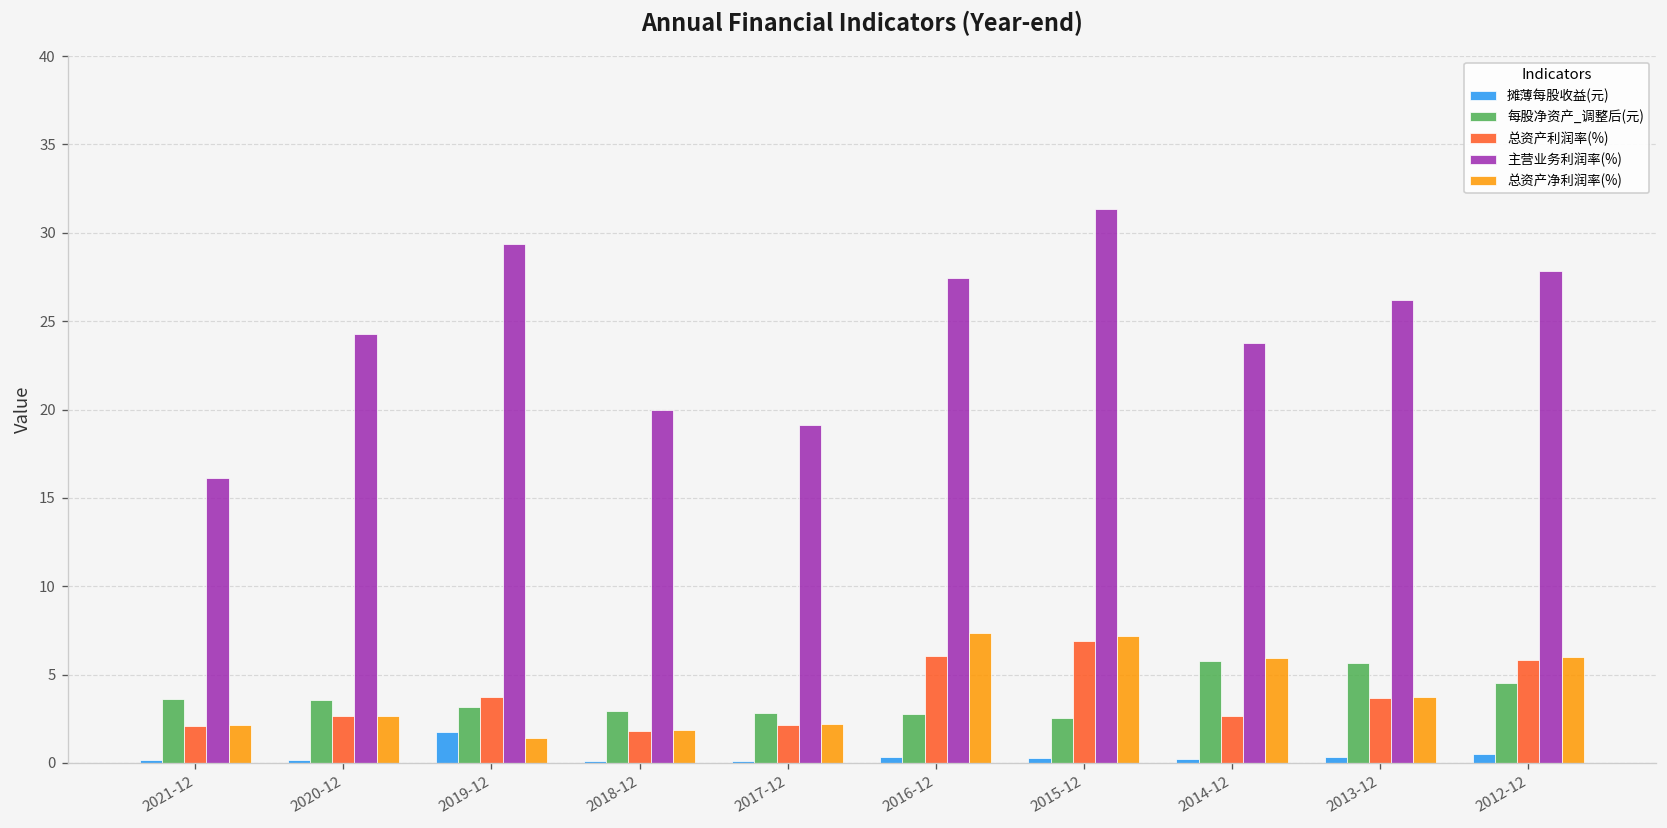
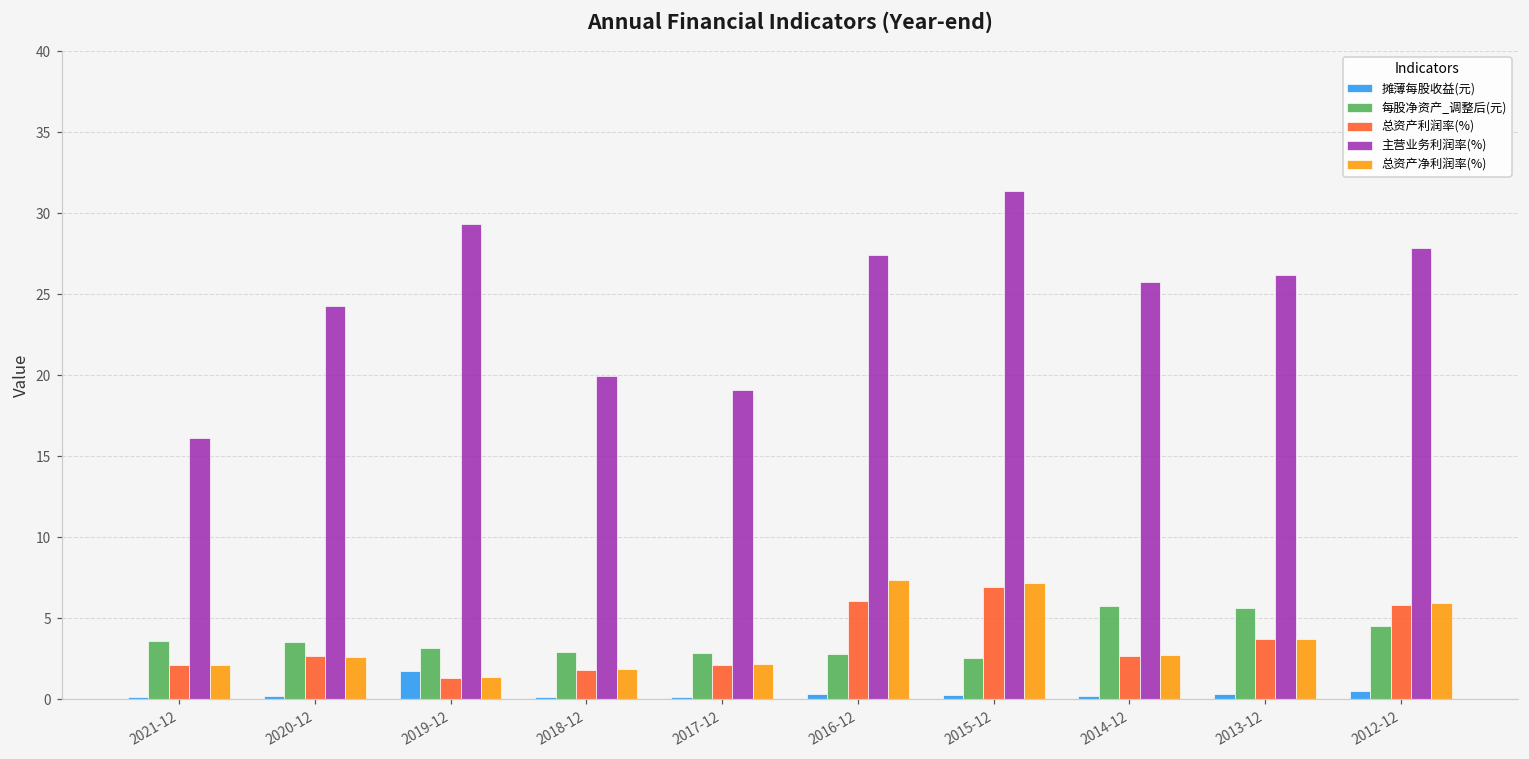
  {
    "摊薄每股收益(元)": {
      "2020-12": 0.2,
      "2019-12": 1.7,
      "2016-12": 0.4,
      "2015-12": 0.3,
      "2014-12": 0.2,
      "2013-12": 0.3,
      "2012-12": 0.5
    },
    "每股净资产_调整后(元)": {
      "2021-12": 3.6,
      "2020-12": 3.6,
      "2019-12": 3.2,
      "2018-12": 2.9,
      "2017-12": 2.8,
      "2016-12": 2.8,
      "2015-12": 2.5,
      "2014-12": 5.8,
      "2013-12": 5.7,
      "2012-12": 4.5
    },
    "总资产利润率(%)": {
      "2021-12": 2.1,
      "2020-12": 2.6,
-     "2019-12": 3.7,
+     "2019-12": 1.3,
      "2018-12": 1.8,
      "2017-12": 2.2,
      "2016-12": 6.1,
      "2015-12": 6.9,
      "2014-12": 2.7,
      "2013-12": 3.7,
      "2012-12": 5.8
    },
    "主营业务利润率(%)": {
      "2021-12": 16.1,
      "2020-12": 24.3,
      "2019-12": 29.4,
      "2018-12": 19.9,
      "2017-12": 19.1,
      "2016-12": 27.4,
      "2015-12": 31.4,
-     "2014-12": 23.7,
+     "2014-12": 25.7,
      "2013-12": 26.2,
      "2012-12": 27.9
    },
    "总资产净利润率(%)": {
      "2021-12": 2.1,
      "2020-12": 2.6,
      "2019-12": 1.4,
      "2018-12": 1.9,
      "2017-12": 2.2,
      "2016-12": 7.4,
      "2015-12": 7.2,
-     "2014-12": 5.9,
+     "2014-12": 2.7,
      "2013-12": 3.7,
      "2012-12": 6.0
    }
  }
